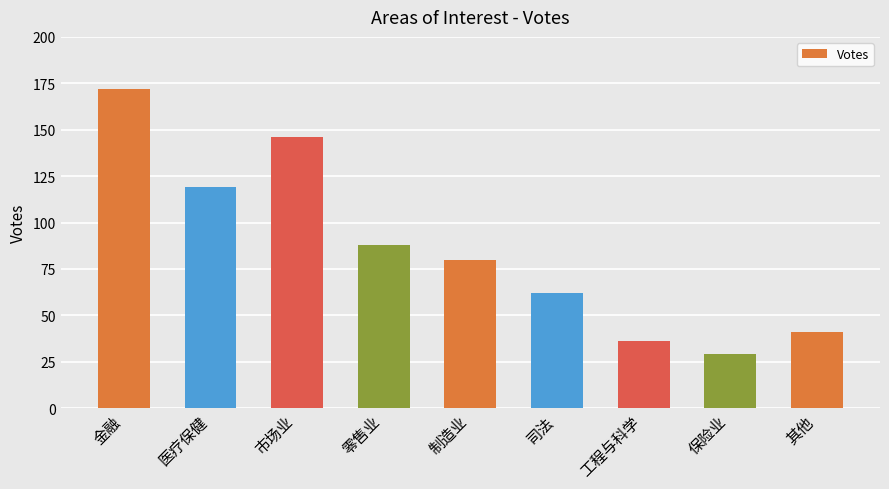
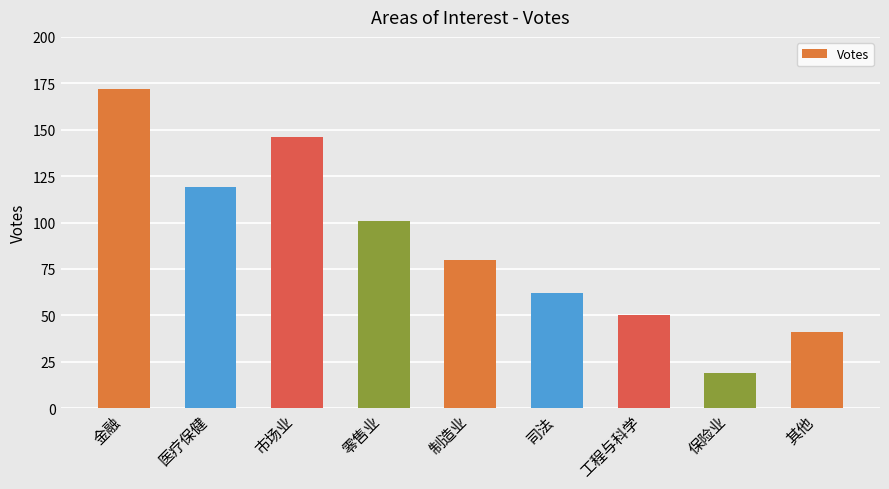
  {
    "金融": 172,
    "医疗保健": 119,
    "市场业": 146,
-   "零售业": 88,
+   "零售业": 101,
    "制造业": 80,
    "司法": 62,
-   "工程与科学": 36,
-   "保险业": 29,
+   "工程与科学": 50,
+   "保险业": 19,
    "其他": 41
  }
